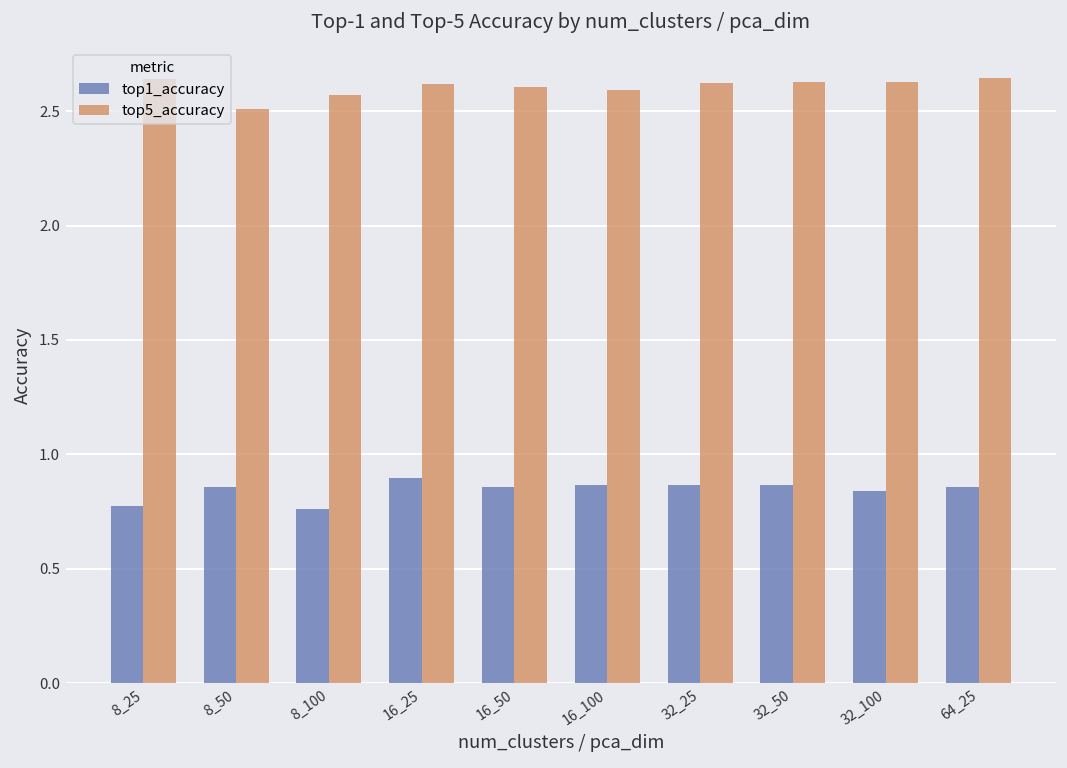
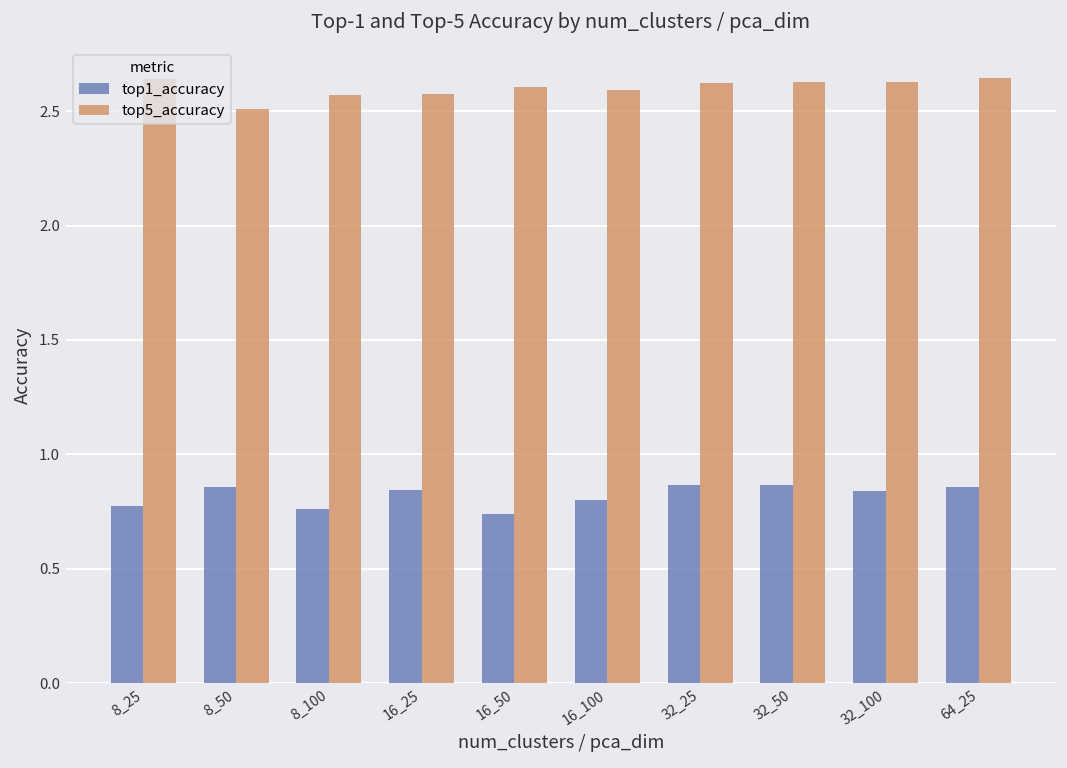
  {
    "top1_accuracy": {
      "8_25": 0.77,
      "8_50": 0.86,
      "8_100": 0.76,
-     "16_25": 0.90,
-     "16_50": 0.86,
-     "16_100": 0.86,
+     "16_25": 0.84,
+     "16_50": 0.74,
+     "16_100": 0.80,
      "32_25": 0.87,
      "32_50": 0.87,
      "32_100": 0.84,
      "64_25": 0.86
    },
    "top5_accuracy": {
      "8_50": 2.51,
      "8_100": 2.57,
-     "16_25": 2.62,
+     "16_25": 2.57,
      "16_50": 2.60,
      "16_100": 2.59,
      "32_25": 2.62,
      "32_50": 2.63,
      "32_100": 2.63,
      "64_25": 2.65
    }
  }
